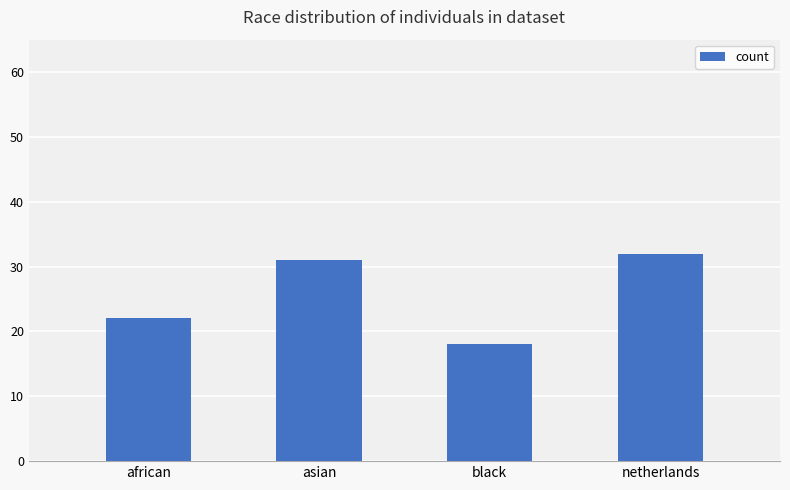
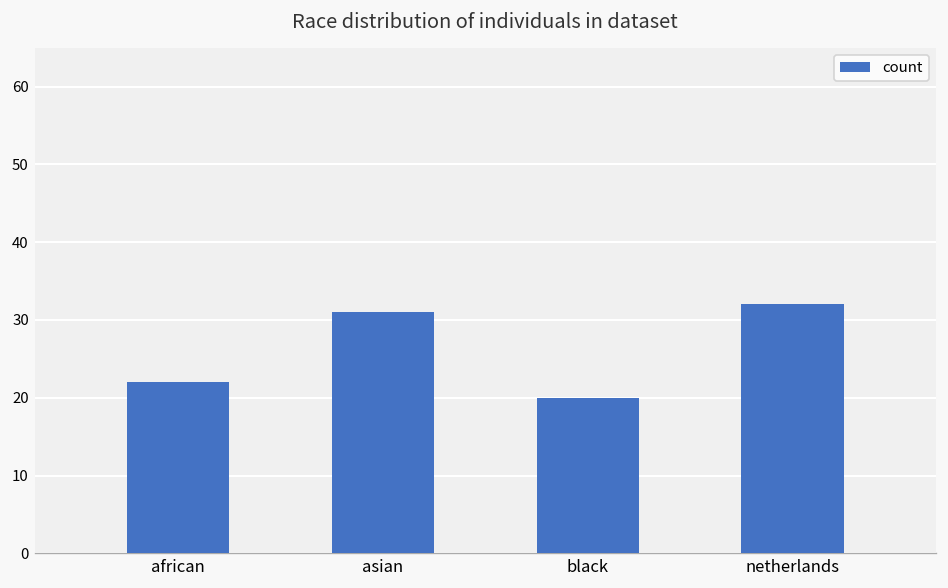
  {
    "african": 22,
    "asian": 31,
-   "black": 18,
+   "black": 20,
    "netherlands": 32
  }
